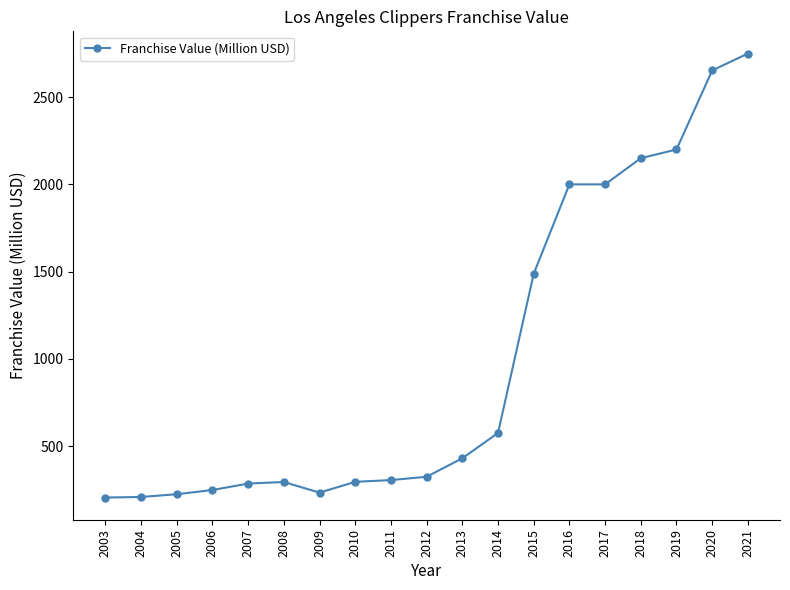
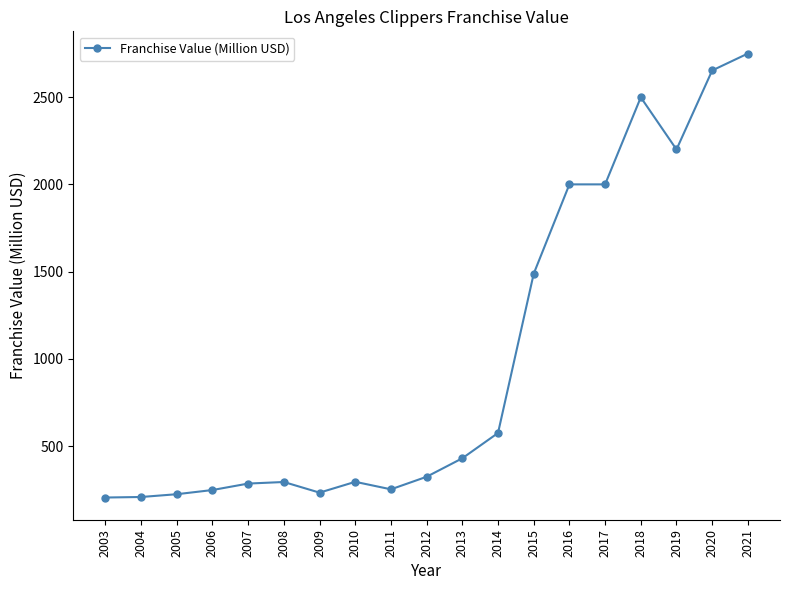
  {
    "2003": 210,
    "2004": 210,
    "2005": 220,
    "2006": 250,
    "2007": 290,
    "2008": 290,
    "2009": 230,
    "2010": 300,
-   "2011": 310,
+   "2011": 250,
    "2012": 320,
    "2013": 430,
    "2014": 580,
    "2015": 1490,
    "2016": 2000,
    "2017": 2000,
-   "2018": 2150,
+   "2018": 2500,
    "2019": 2200,
    "2020": 2650,
    "2021": 2750
  }
